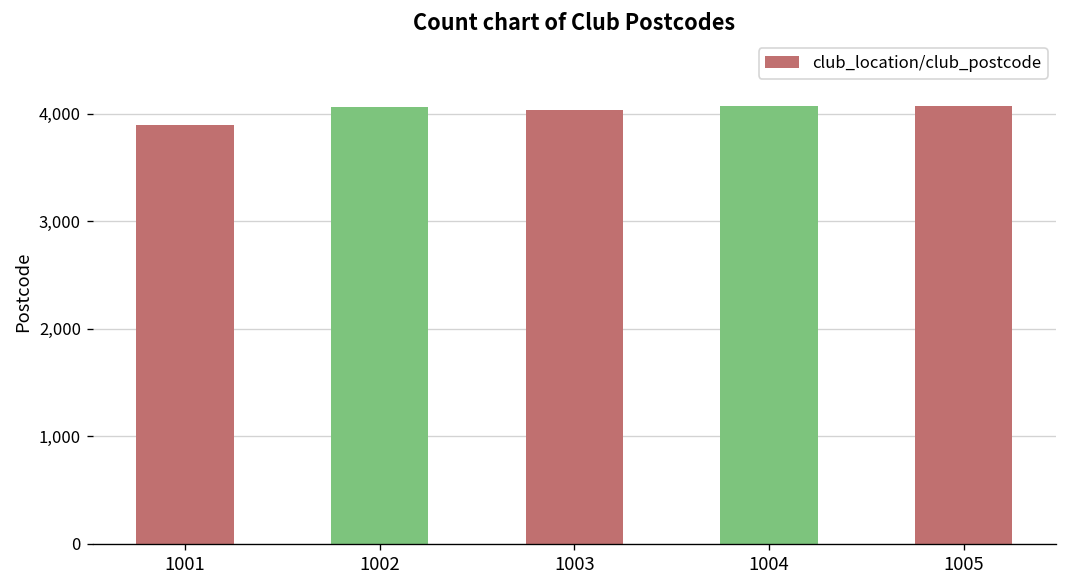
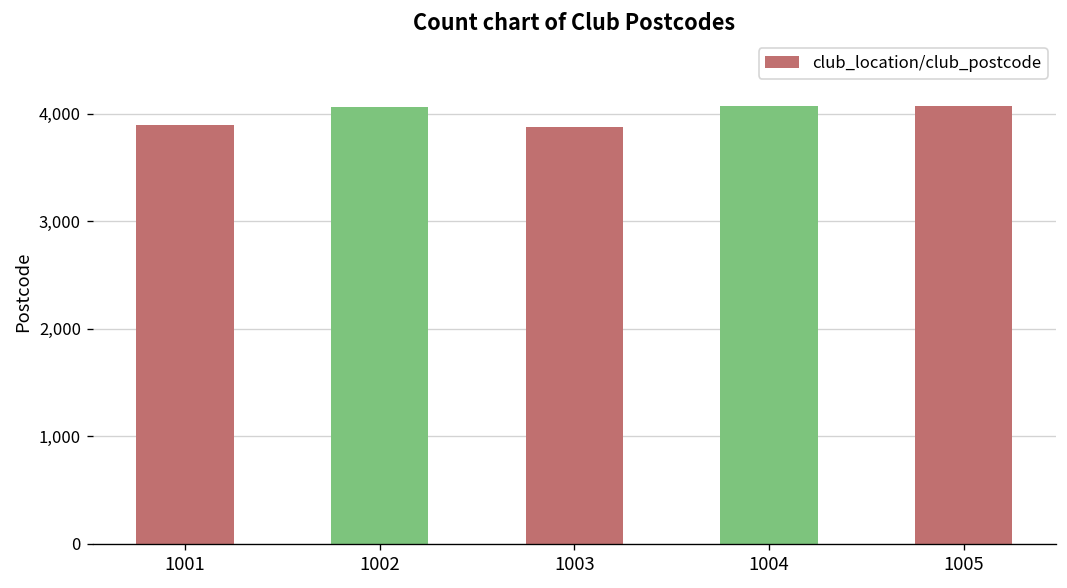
  {
    "1001": "3,900",
    "1002": "4,100",
-   "1003": "4,000",
+   "1003": "3,900",
    "1004": "4,100",
    "1005": "4,100"
  }
